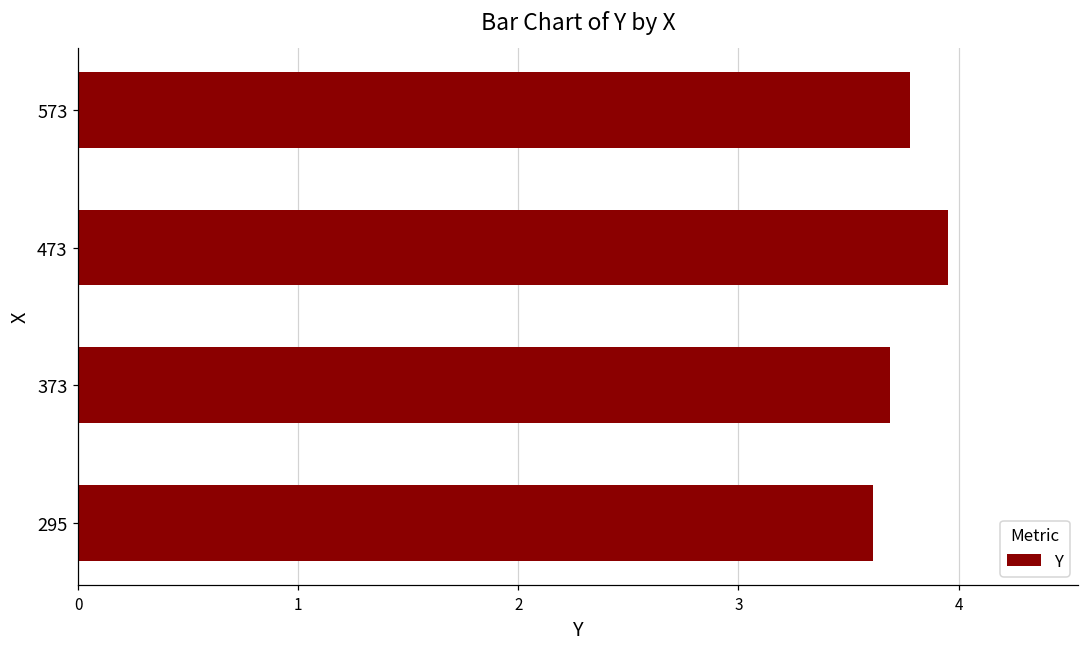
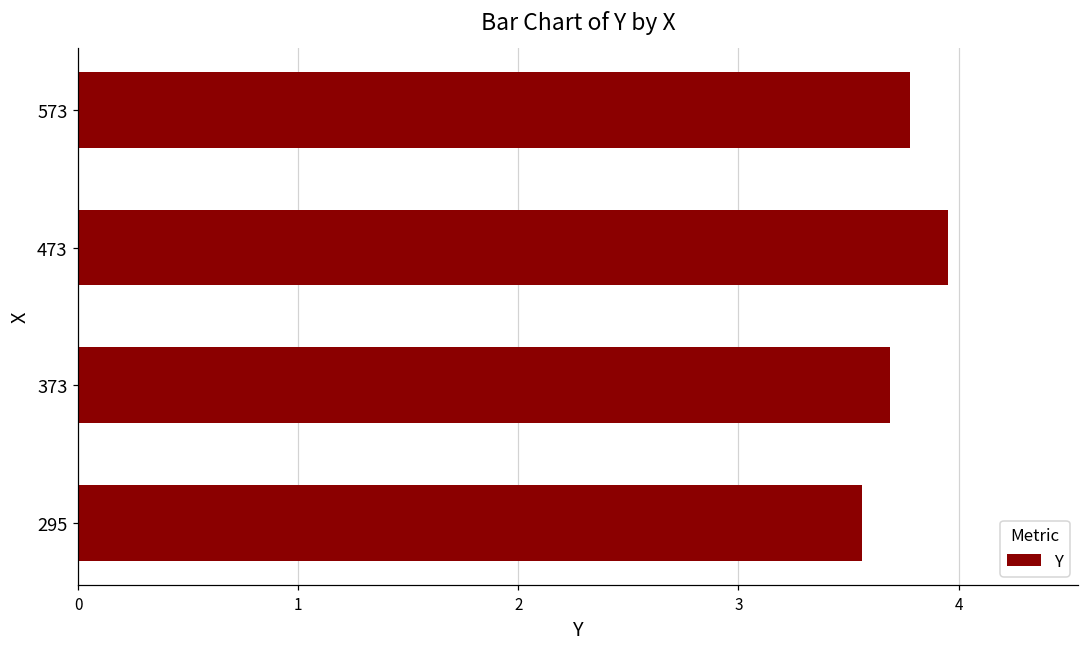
  {
    "573": 3.78,
    "473": 3.95,
    "373": 3.69,
-   "295": 3.61
+   "295": 3.56
  }
